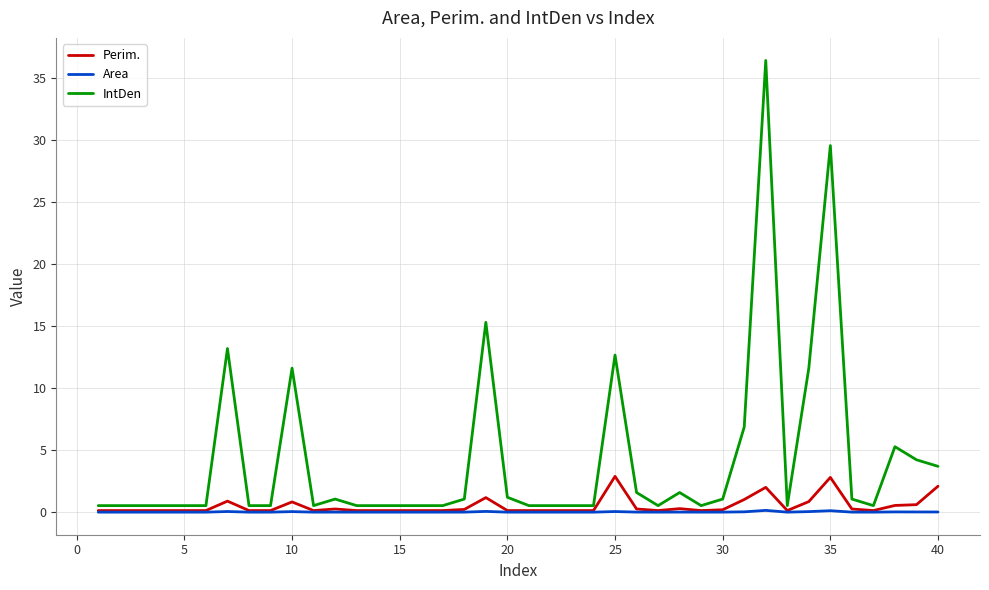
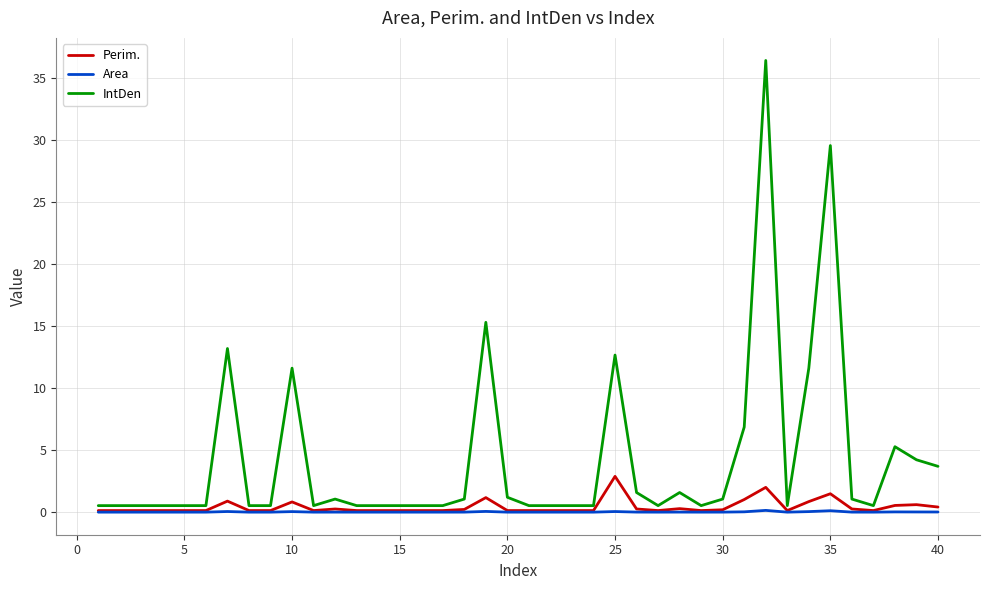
  {
    "Perim.": {
      "10": 0.8,
      "25": 2.9,
-     "35": 2.8,
-     "40": 2.1
+     "35": 1.5,
+     "40": 0.4
    },
    "Area": {
      "10": 0.0,
      "25": 0.1,
      "35": 0.1,
      "40": 0.0
    },
    "IntDen": {
      "5": 0.5,
      "10": 11.6,
      "15": 0.5,
      "20": 1.2,
      "25": 12.7,
      "30": 1.1,
      "35": 29.5,
      "40": 3.7
    }
  }
